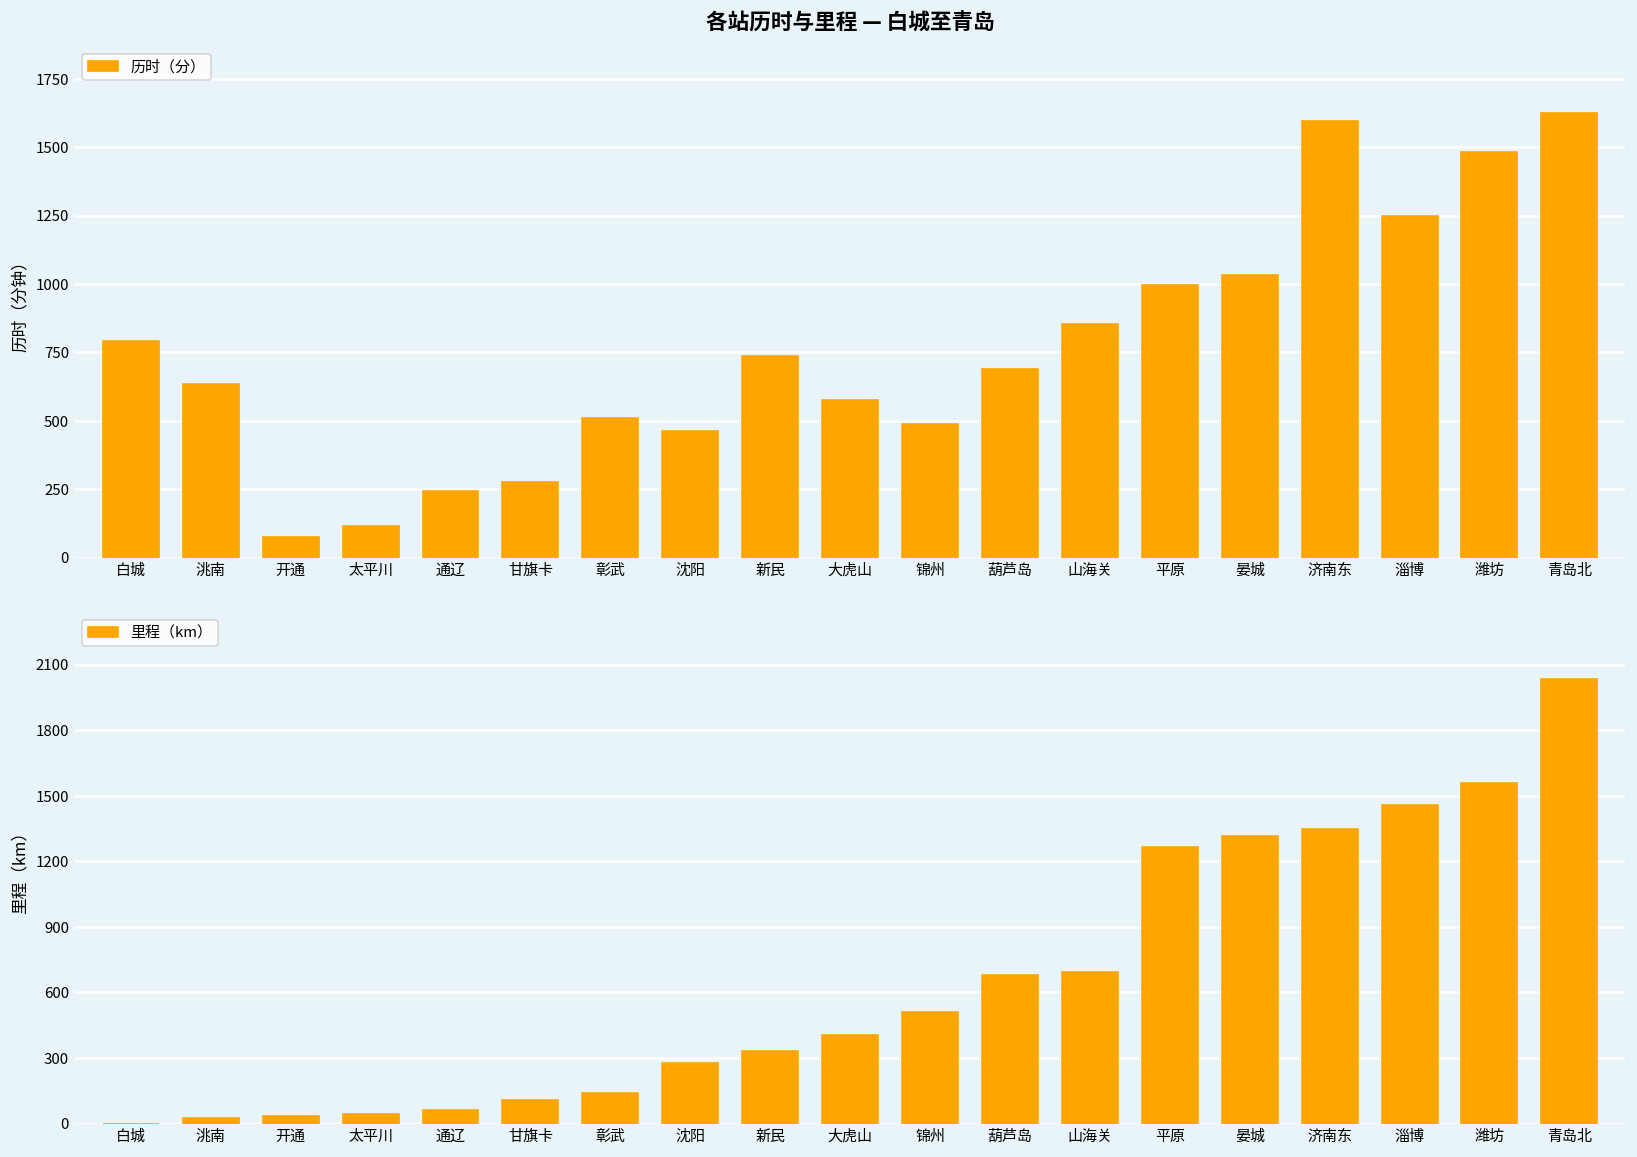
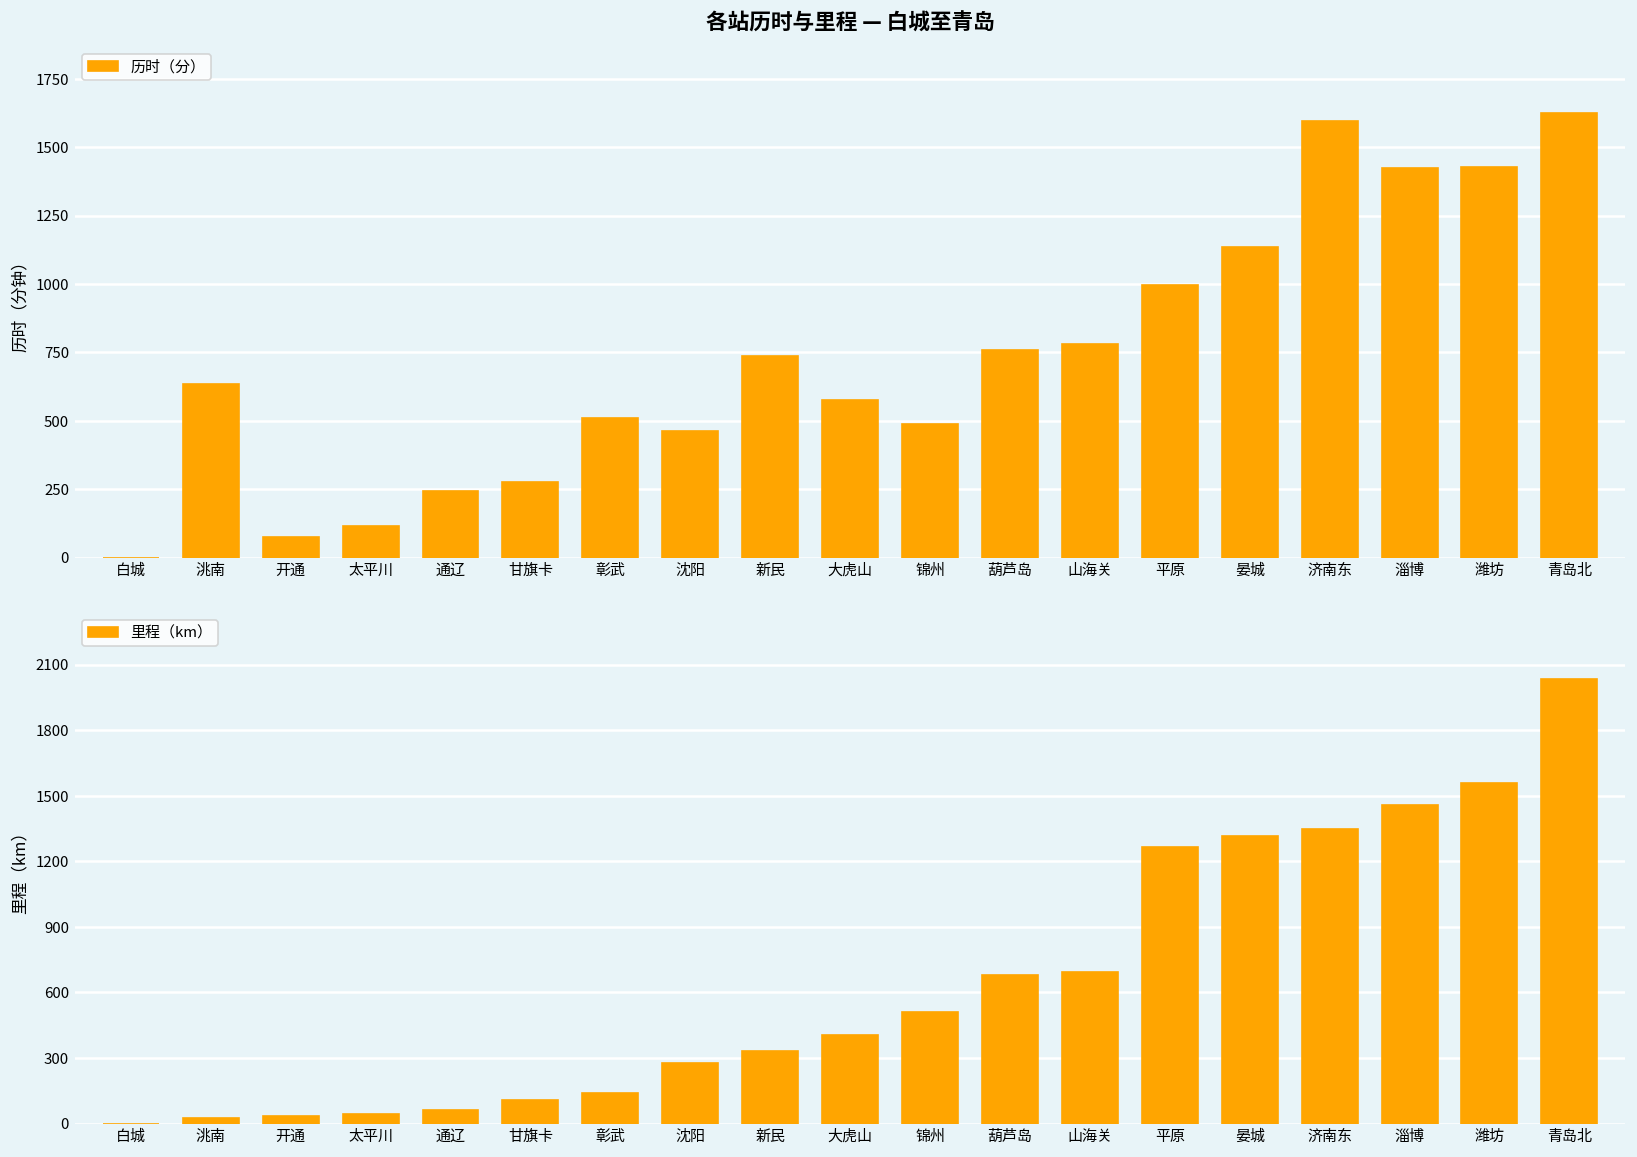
  {
    "各站历时与里程 — 白城至青岛": {
-     "白城": 790,
+     "白城": 0,
      "洮南": 630,
      "开通": 80,
      "太平川": 120,
      "通辽": 240,
      "甘旗卡": 280,
      "彰武": 510,
      "沈阳": 460,
      "新民": 740,
      "大虎山": 580,
      "锦州": 490,
-     "葫芦岛": 690,
-     "山海关": 860,
+     "葫芦岛": 760,
+     "山海关": 780,
      "平原": 1000,
-     "晏城": 1030,
+     "晏城": 1130,
      "济南东": 1590,
-     "淄博": 1250,
-     "潍坊": 1480,
+     "淄博": 1430,
+     "潍坊": 1430,
      "青岛北": 1630
    }
  }
